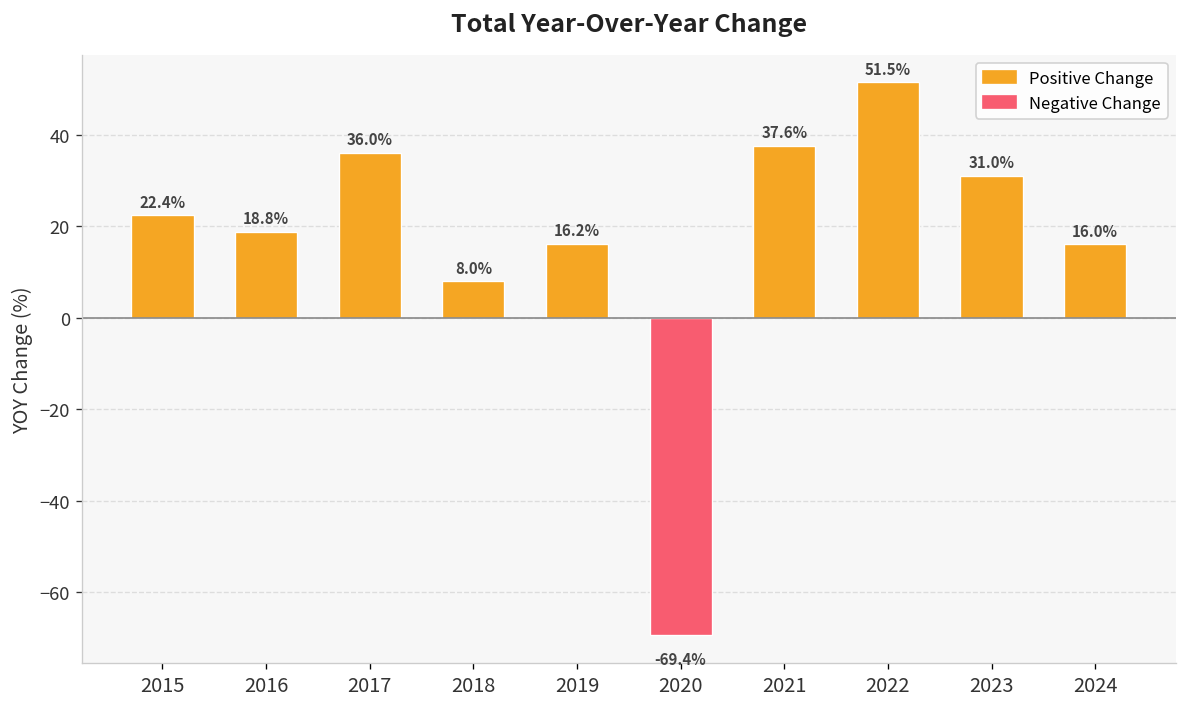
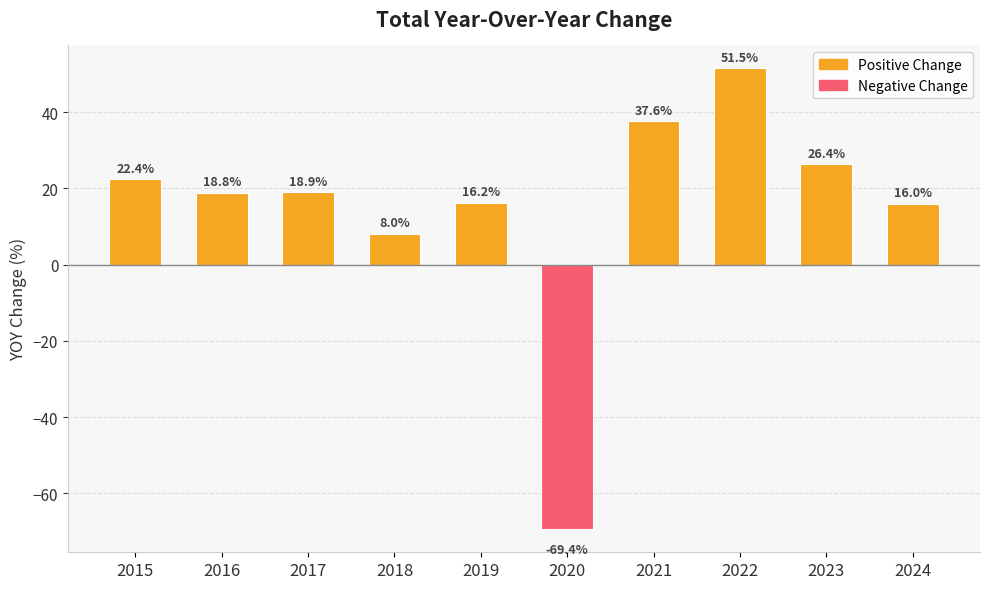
  {
    "2015": "22.4%",
    "2016": "18.8%",
-   "2017": "36.0%",
+   "2017": "18.9%",
    "2018": "8.0%",
    "2019": "16.2%",
    "2020": "-69.4%",
    "2021": "37.6%",
    "2022": "51.5%",
-   "2023": "31.0%",
+   "2023": "26.4%",
    "2024": "16.0%"
  }
